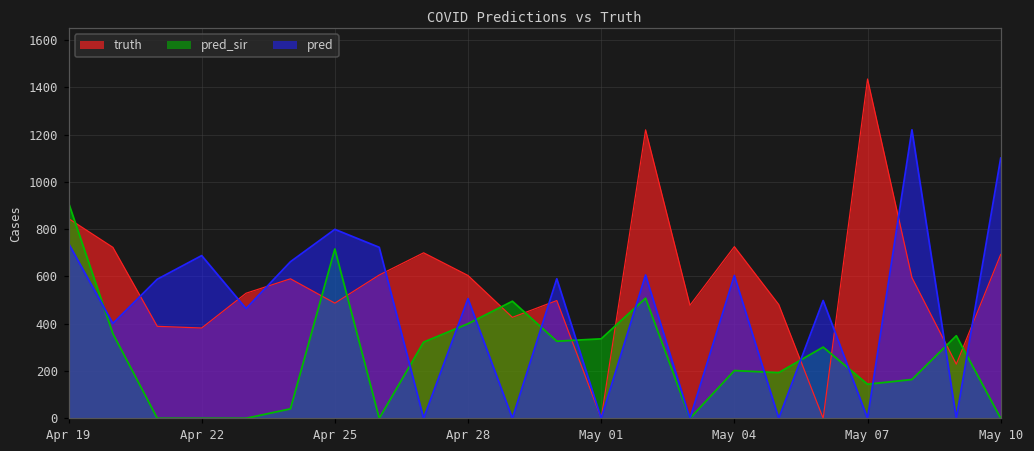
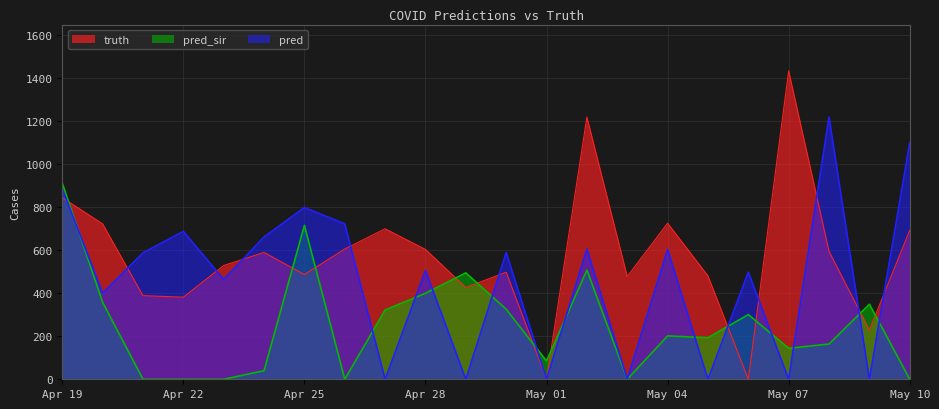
  {
    "truth": {
      "Apr 19": 850,
      "Apr 22": 380,
      "Apr 25": 490,
      "Apr 28": 600,
      "May 04": 730,
      "May 07": 1440,
      "May 10": 690
    },
    "pred_sir": {
      "Apr 19": 910,
      "Apr 22": 0,
      "Apr 25": 720,
      "Apr 28": 400,
-     "May 01": 340,
+     "May 01": 80,
      "May 04": 200,
      "May 07": 140,
      "May 10": 0
    },
    "pred": {
-     "Apr 19": 740,
+     "Apr 19": 890,
      "Apr 22": 690,
      "Apr 25": 800,
      "Apr 28": 510,
      "May 04": 600,
      "May 07": 0,
      "May 10": 1100
    }
  }
